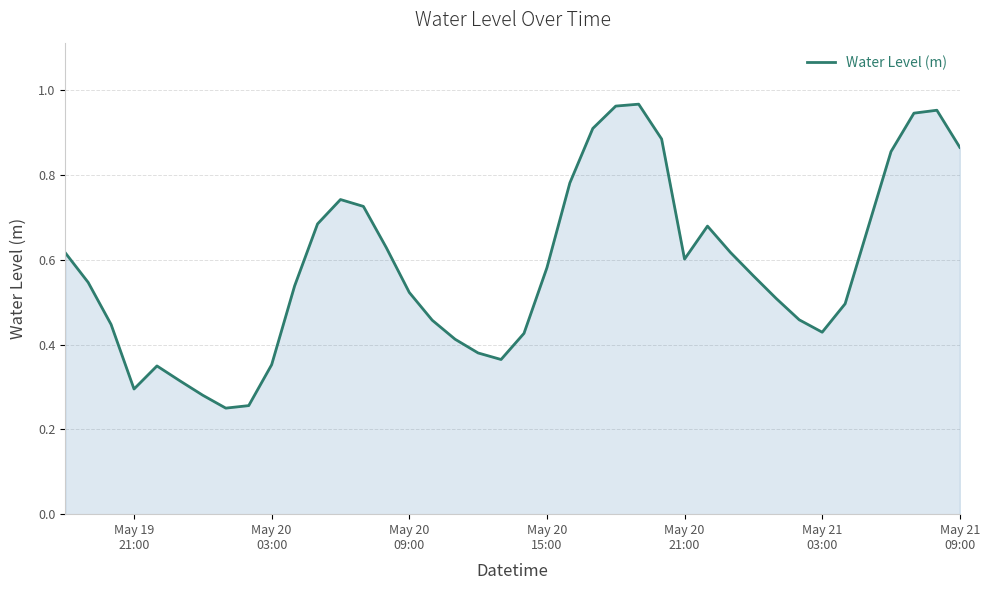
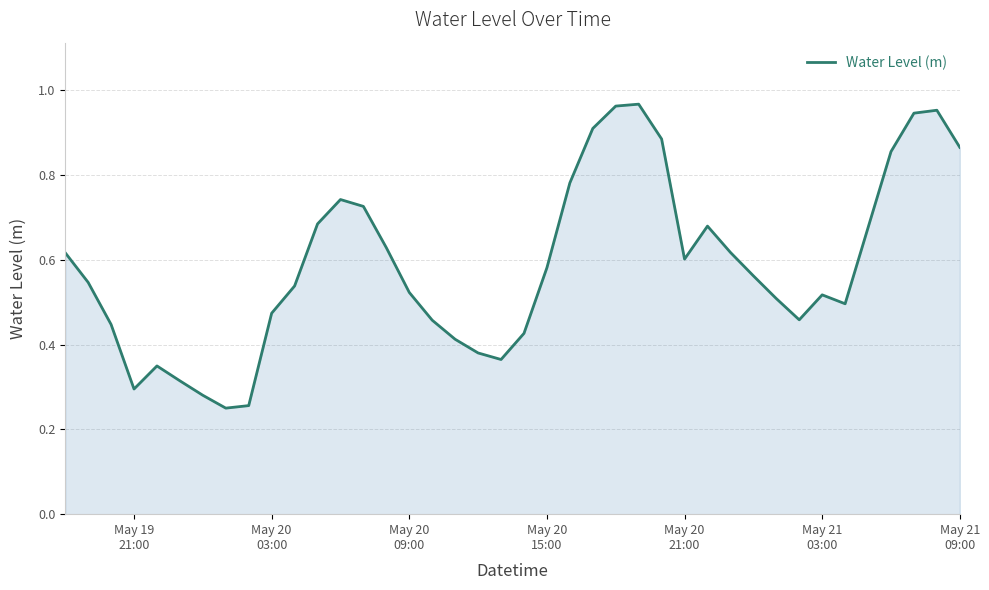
  {
    "May 19 21:00": 0.30,
-   "May 20 03:00": 0.35,
+   "May 20 03:00": 0.47,
    "May 20 09:00": 0.52,
    "May 20 15:00": 0.58,
    "May 20 21:00": 0.60,
-   "May 21 03:00": 0.43,
+   "May 21 03:00": 0.52,
    "May 21 09:00": 0.87
  }
